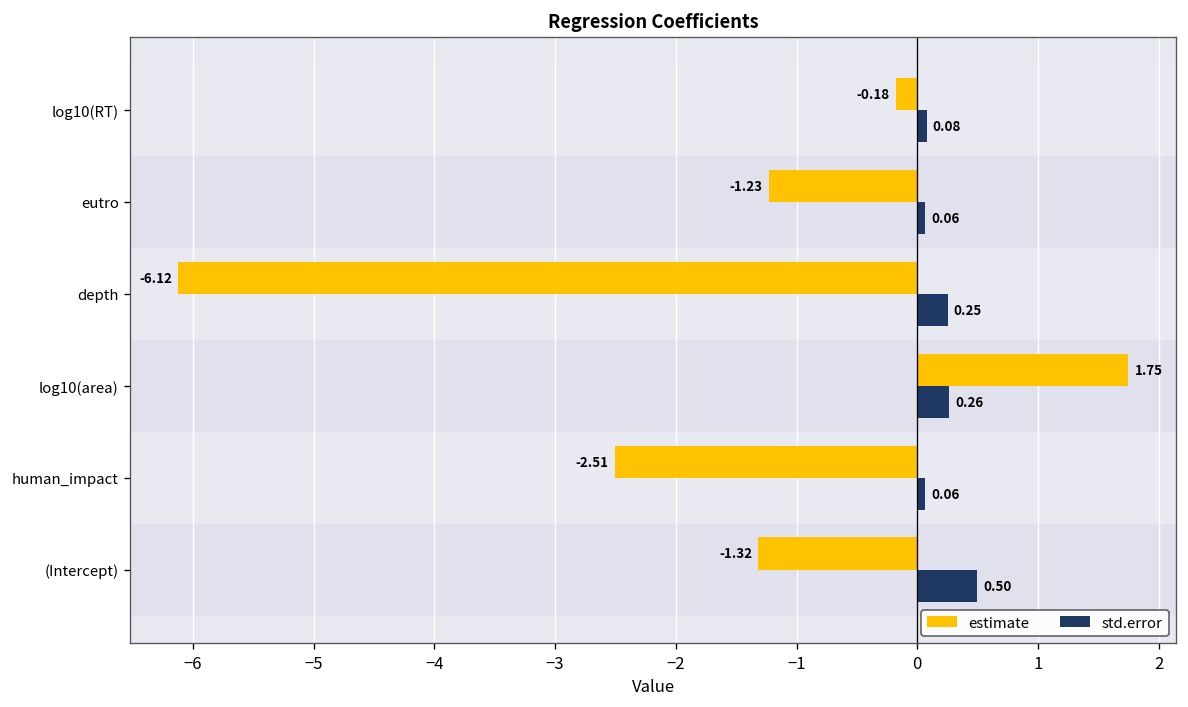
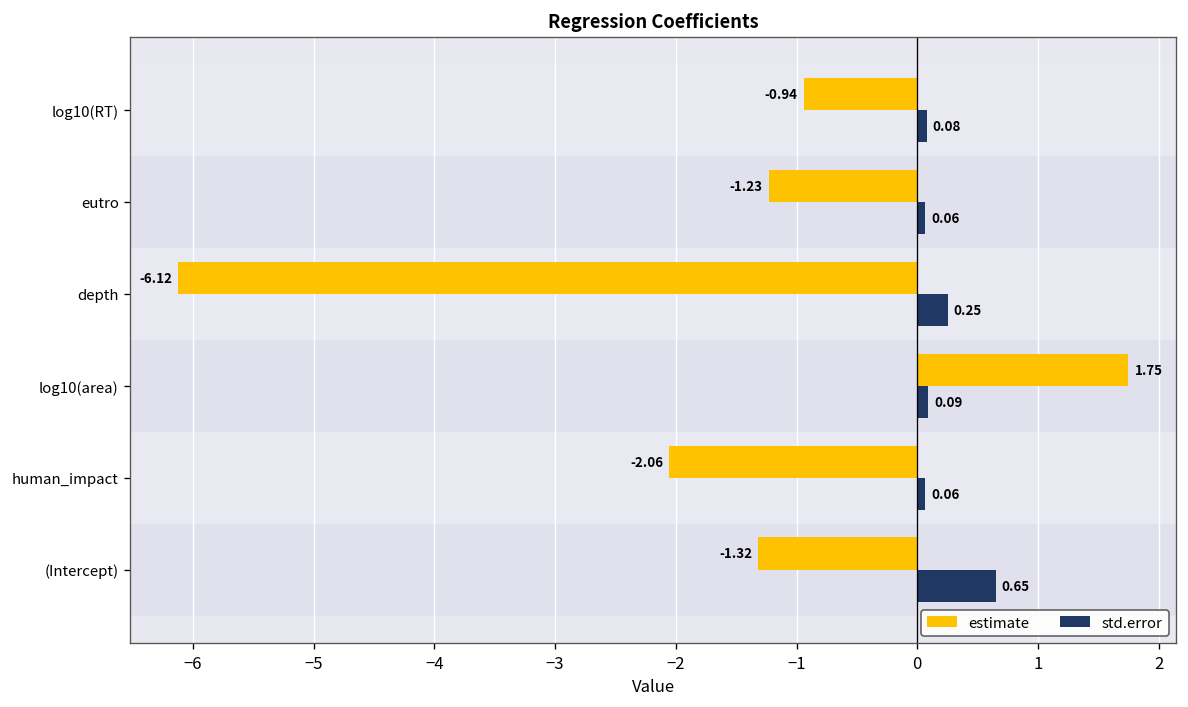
  {
    "estimate": {
-     "log10(RT)": -0.18,
+     "log10(RT)": -0.94,
      "eutro": -1.23,
      "depth": -6.12,
      "log10(area)": 1.75,
-     "human_impact": -2.51,
+     "human_impact": -2.06,
      "(Intercept)": -1.32
    },
    "std.error": {
      "log10(RT)": 0.08,
      "eutro": 0.06,
      "depth": 0.25,
-     "log10(area)": 0.26,
+     "log10(area)": 0.09,
      "human_impact": 0.06,
-     "(Intercept)": 0.50
+     "(Intercept)": 0.65
    }
  }
